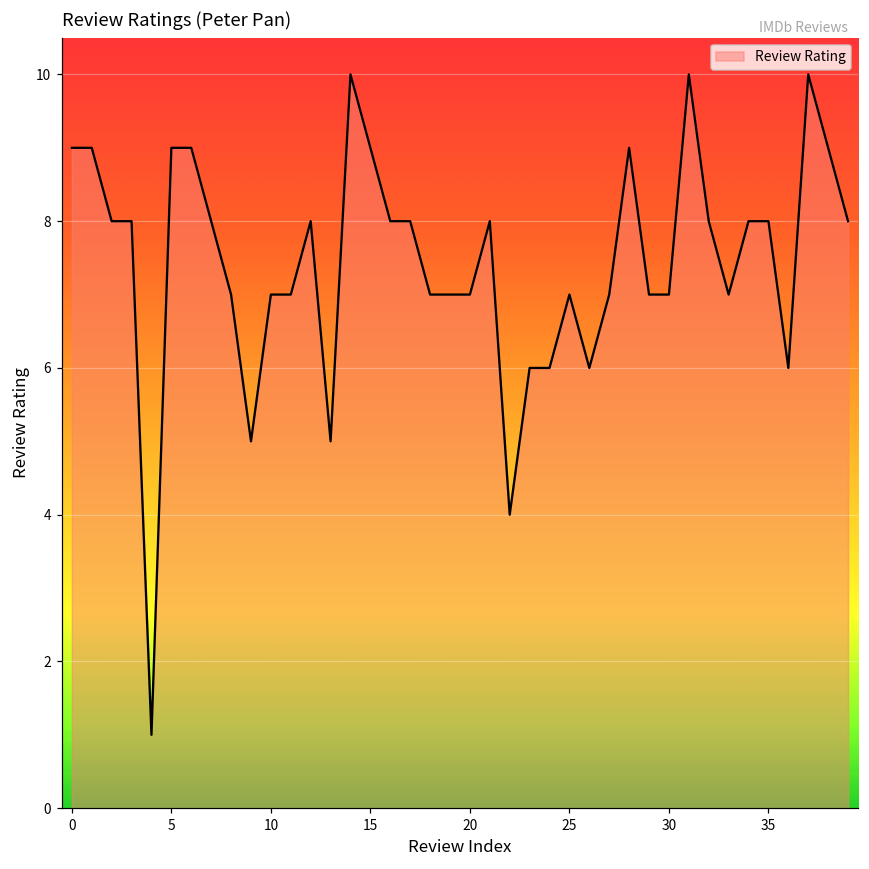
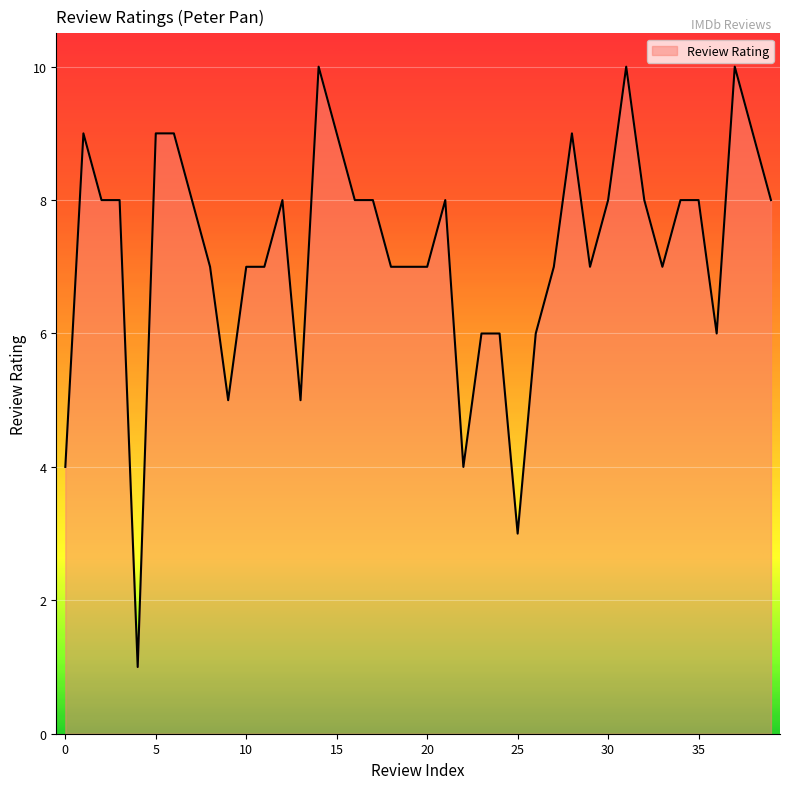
  {
-   "0": 9,
+   "0": 4,
    "5": 9,
    "10": 7,
    "15": 9,
    "20": 7,
-   "25": 7,
-   "30": 7,
+   "25": 3,
+   "30": 8,
    "35": 8
  }
